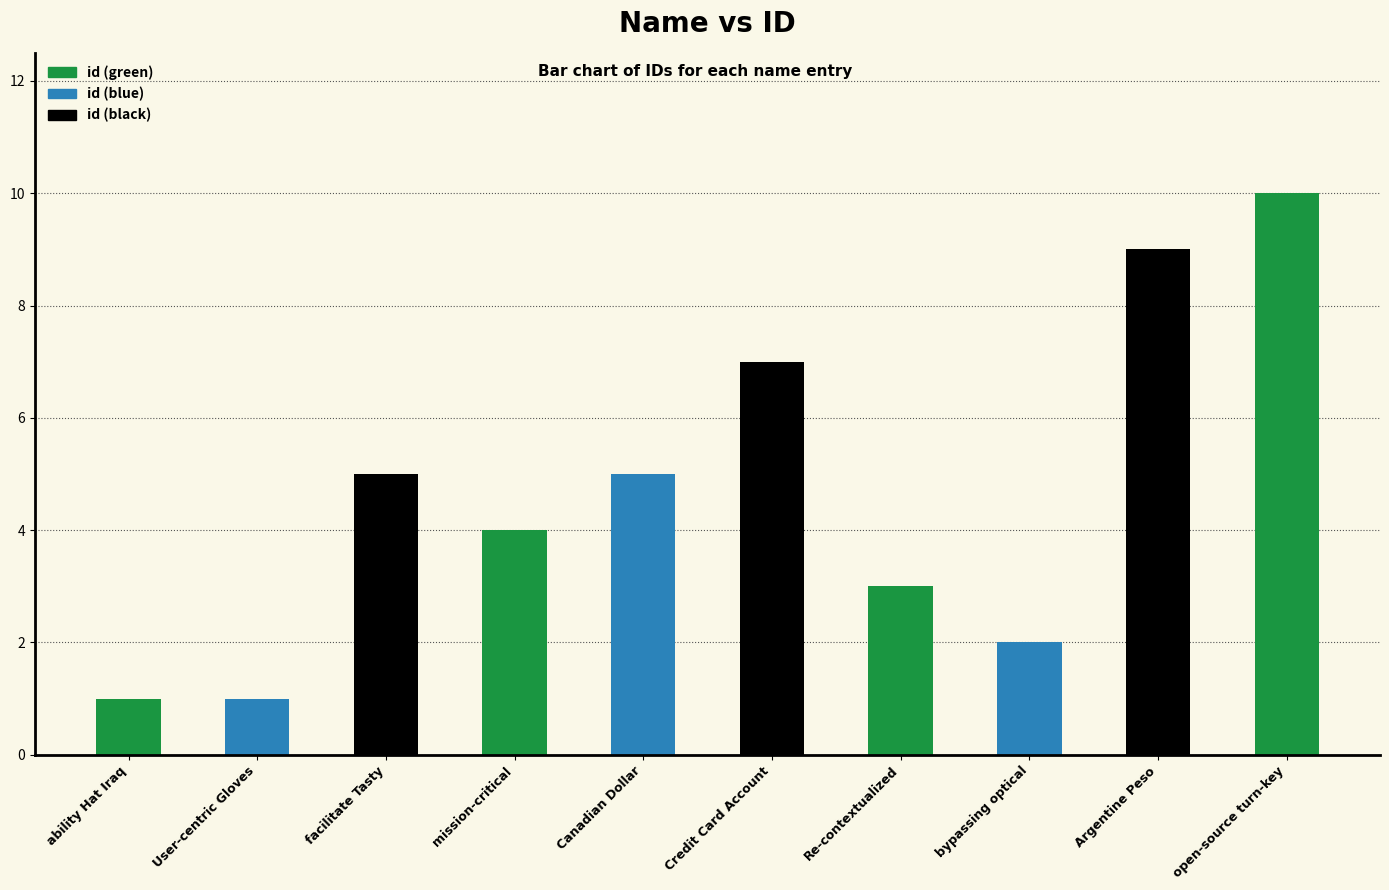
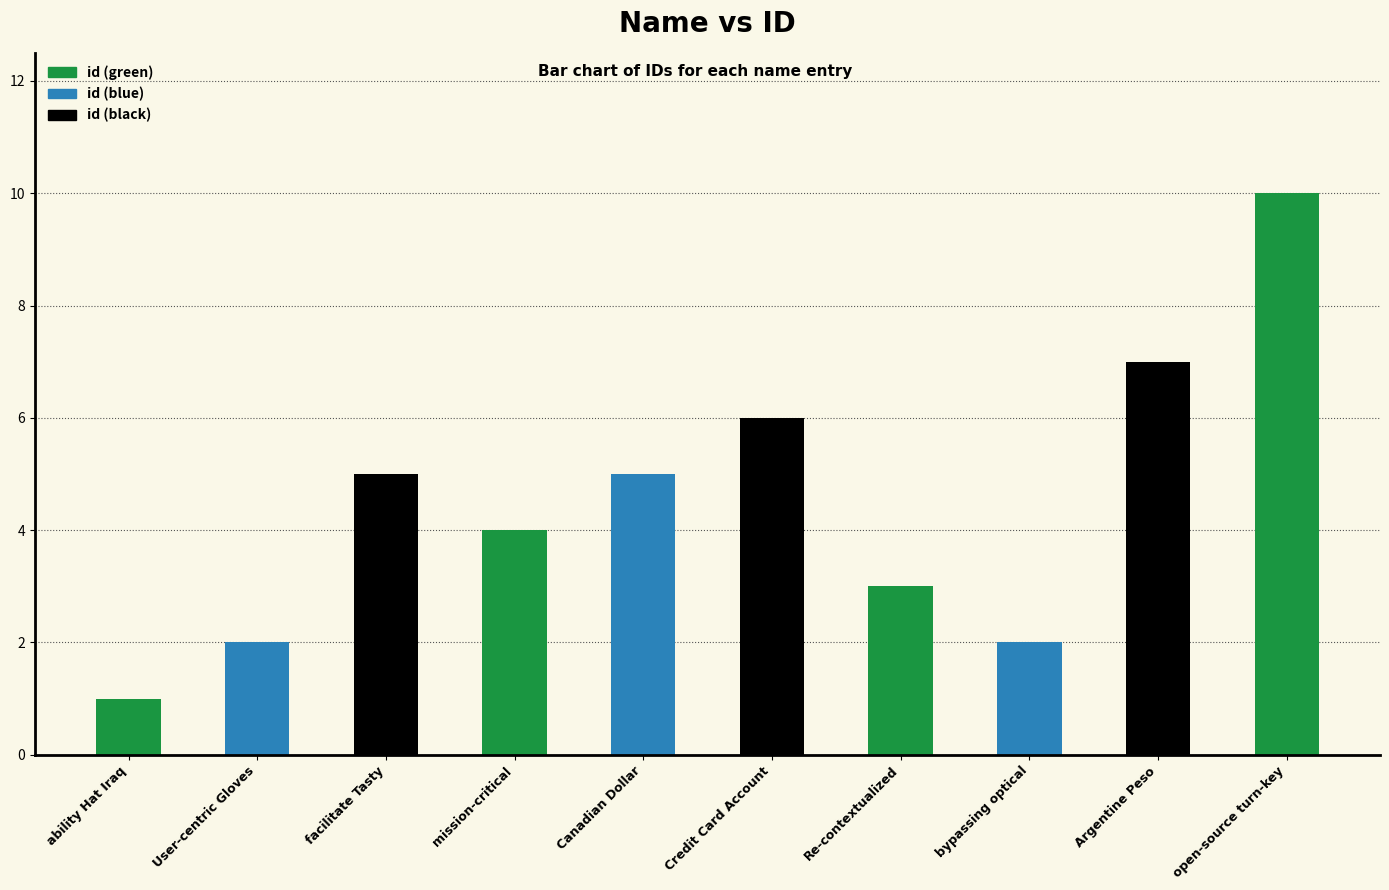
  {
    "ability Hat Iraq": 1,
-   "User-centric Gloves": 1,
+   "User-centric Gloves": 2,
    "facilitate Tasty": 5,
    "mission-critical": 4,
    "Canadian Dollar": 5,
-   "Credit Card Account": 7,
+   "Credit Card Account": 6,
    "Re-contextualized": 3,
    "bypassing optical": 2,
-   "Argentine Peso": 9,
+   "Argentine Peso": 7,
    "open-source turn-key": 10
  }
